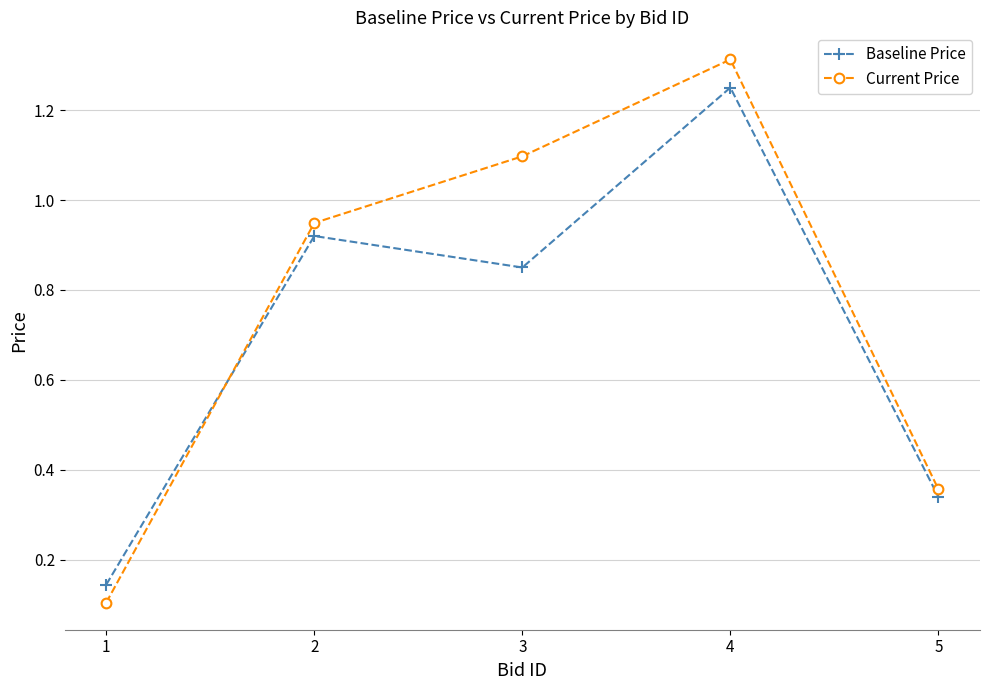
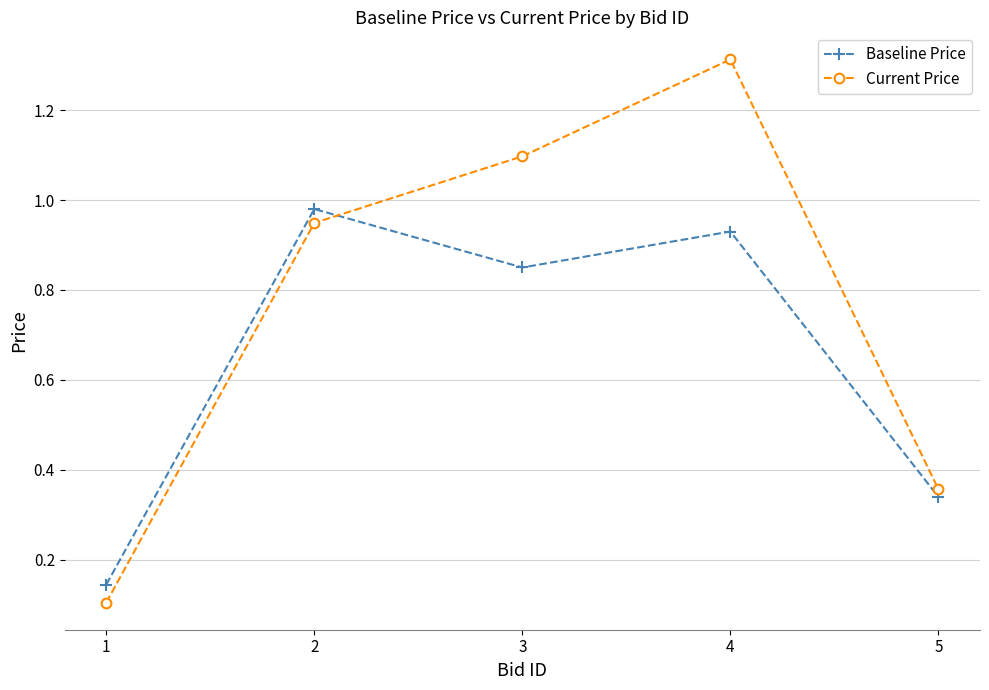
  {
    "Baseline Price": {
      "1": 0.15,
-     "2": 0.92,
+     "2": 0.98,
      "3": 0.85,
-     "4": 1.25,
+     "4": 0.93,
      "5": 0.34
    },
    "Current Price": {
      "1": 0.11,
      "2": 0.95,
      "3": 1.10,
      "4": 1.31,
      "5": 0.36
    }
  }
